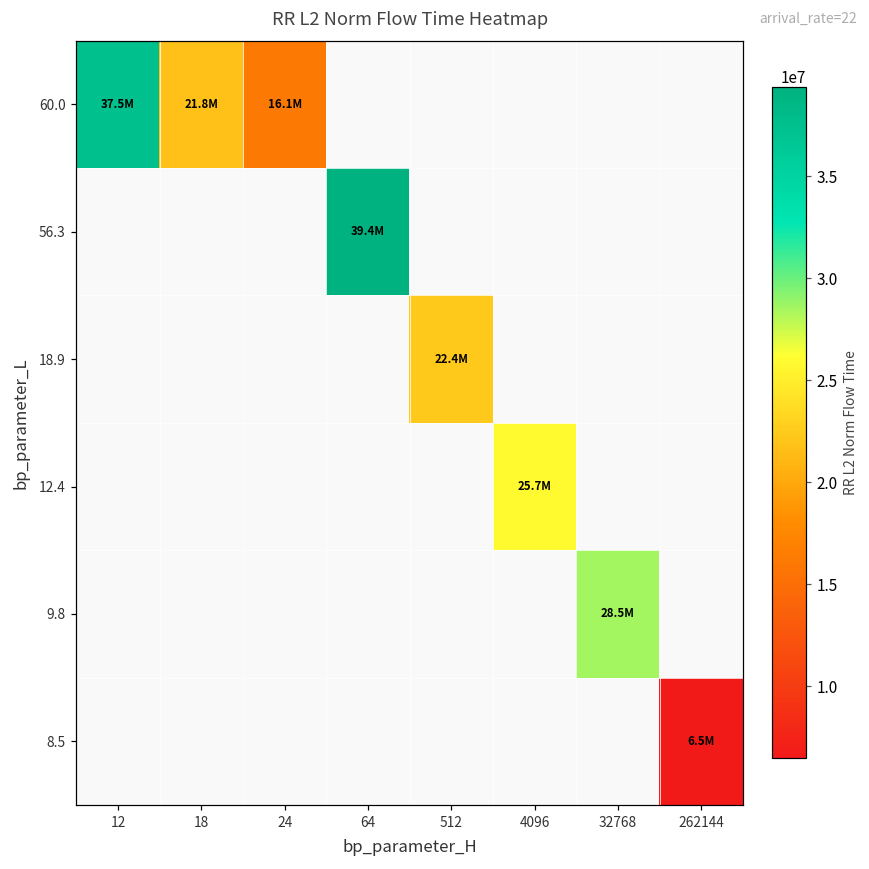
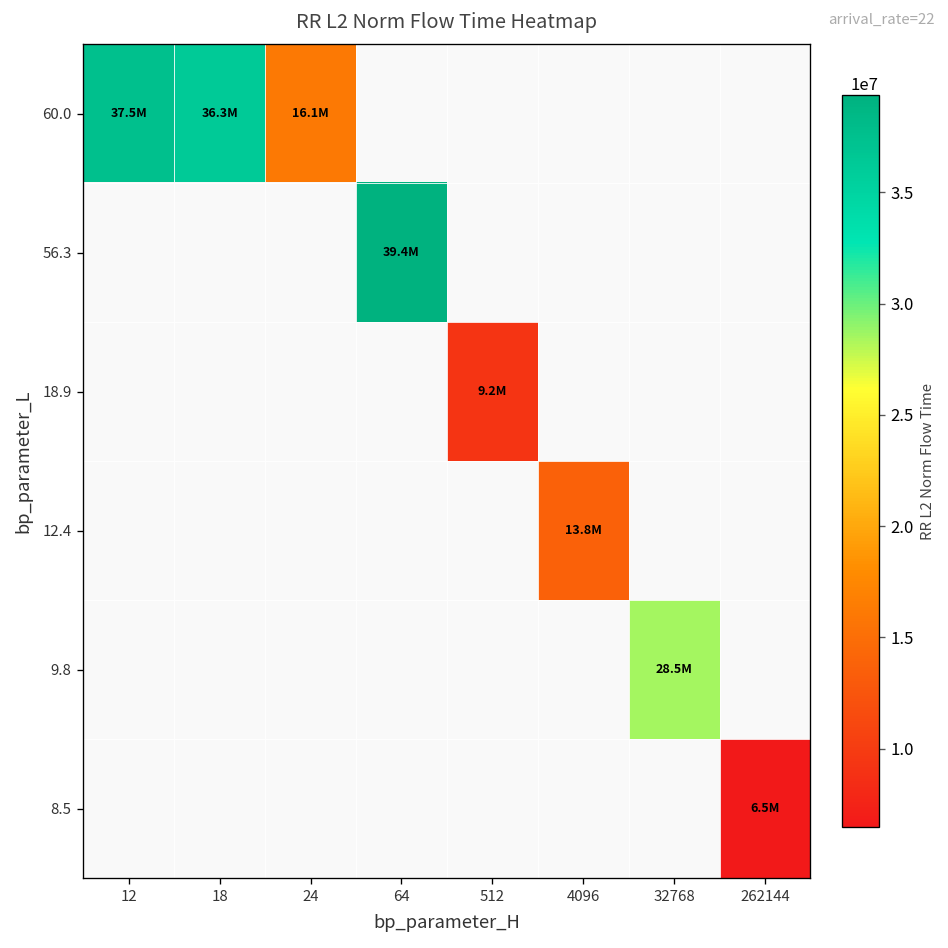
  {
    "60.0": {
      "12": "37.5M",
-     "18": "21.8M",
+     "18": "36.3M",
      "24": "16.1M"
    },
    "56.3": {
      "64": "39.4M"
    },
    "18.9": {
-     "512": "22.4M"
+     "512": "9.2M"
    },
    "12.4": {
-     "4096": "25.7M"
+     "4096": "13.8M"
    },
    "9.8": {
      "32768": "28.5M"
    },
    "8.5": {
      "262144": "6.5M"
    }
  }
